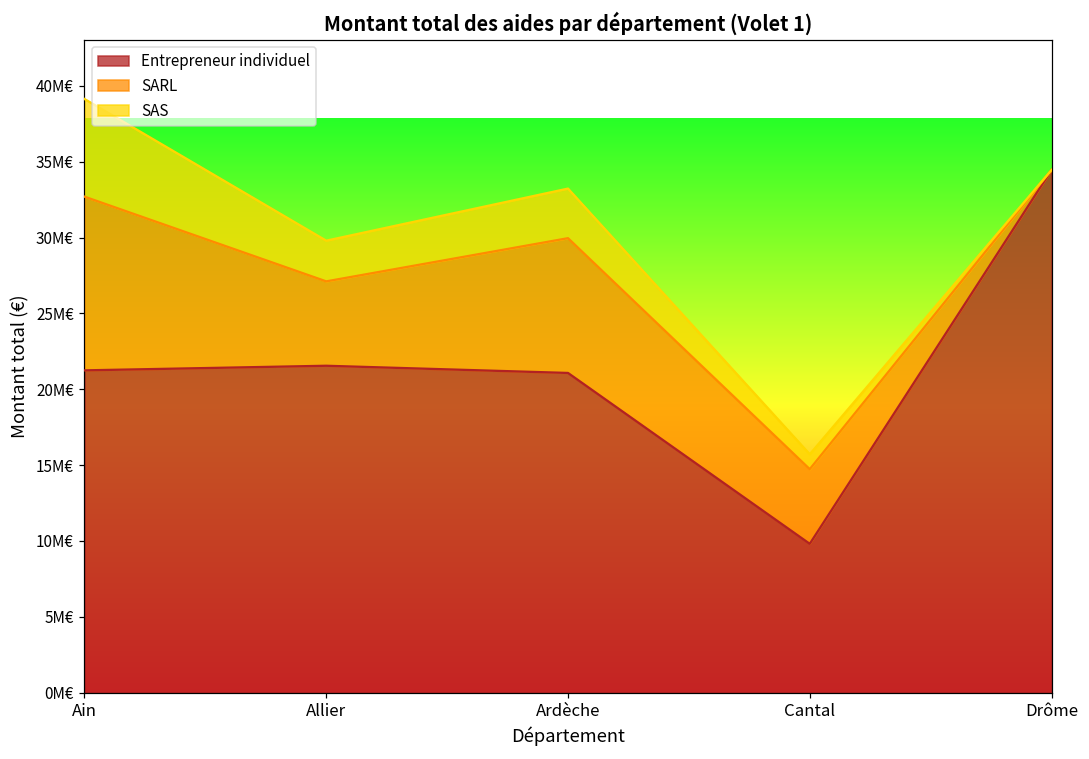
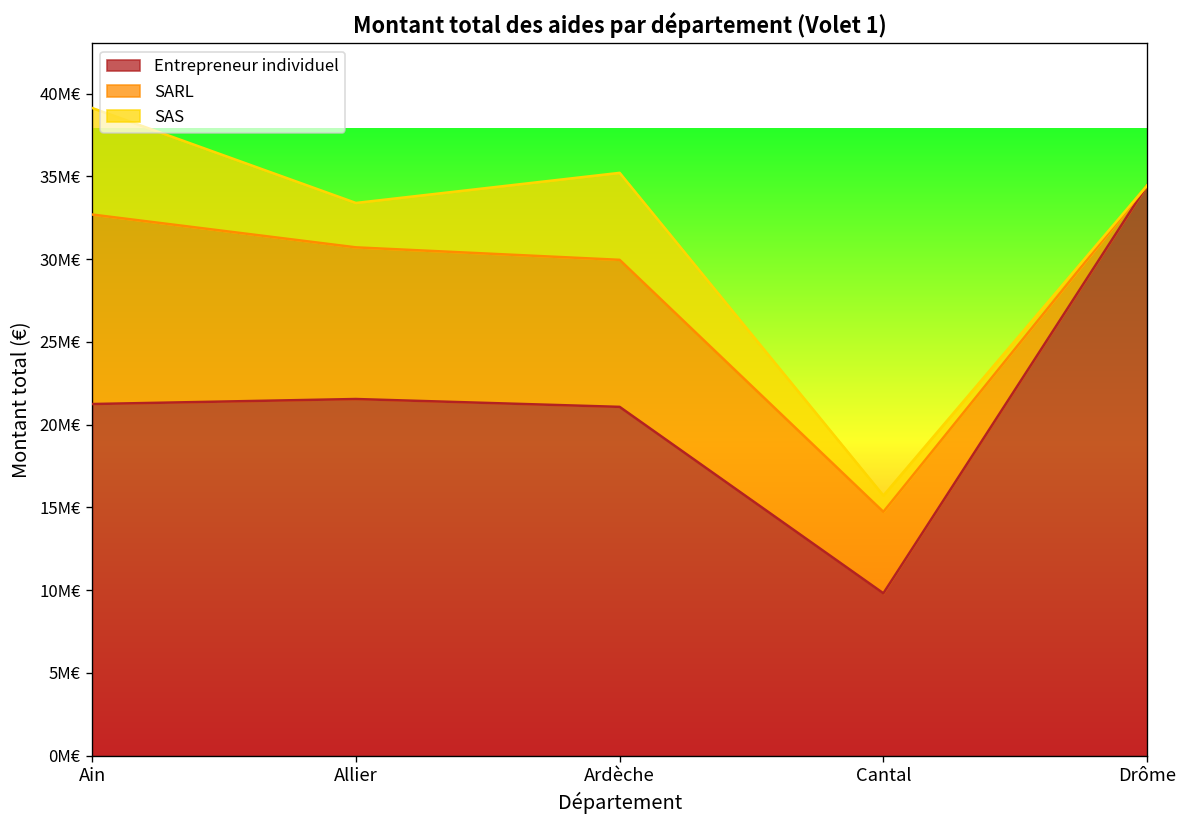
  {
    "Entrepreneur individuel": {
      "Ain": "21.2M€",
      "Allier": "21.5M€",
      "Ardèche": "21.1M€",
      "Cantal": "9.8M€"
    },
    "SARL": {
      "Ain": "11.5M€",
-     "Allier": "5.6M€",
+     "Allier": "9.2M€",
      "Ardèche": "8.9M€",
      "Cantal": "4.9M€"
    },
    "SAS": {
      "Ain": "6.4M€",
      "Allier": "2.7M€",
-     "Ardèche": "3.3M€",
+     "Ardèche": "5.3M€",
      "Cantal": "1.0M€"
    }
  }
